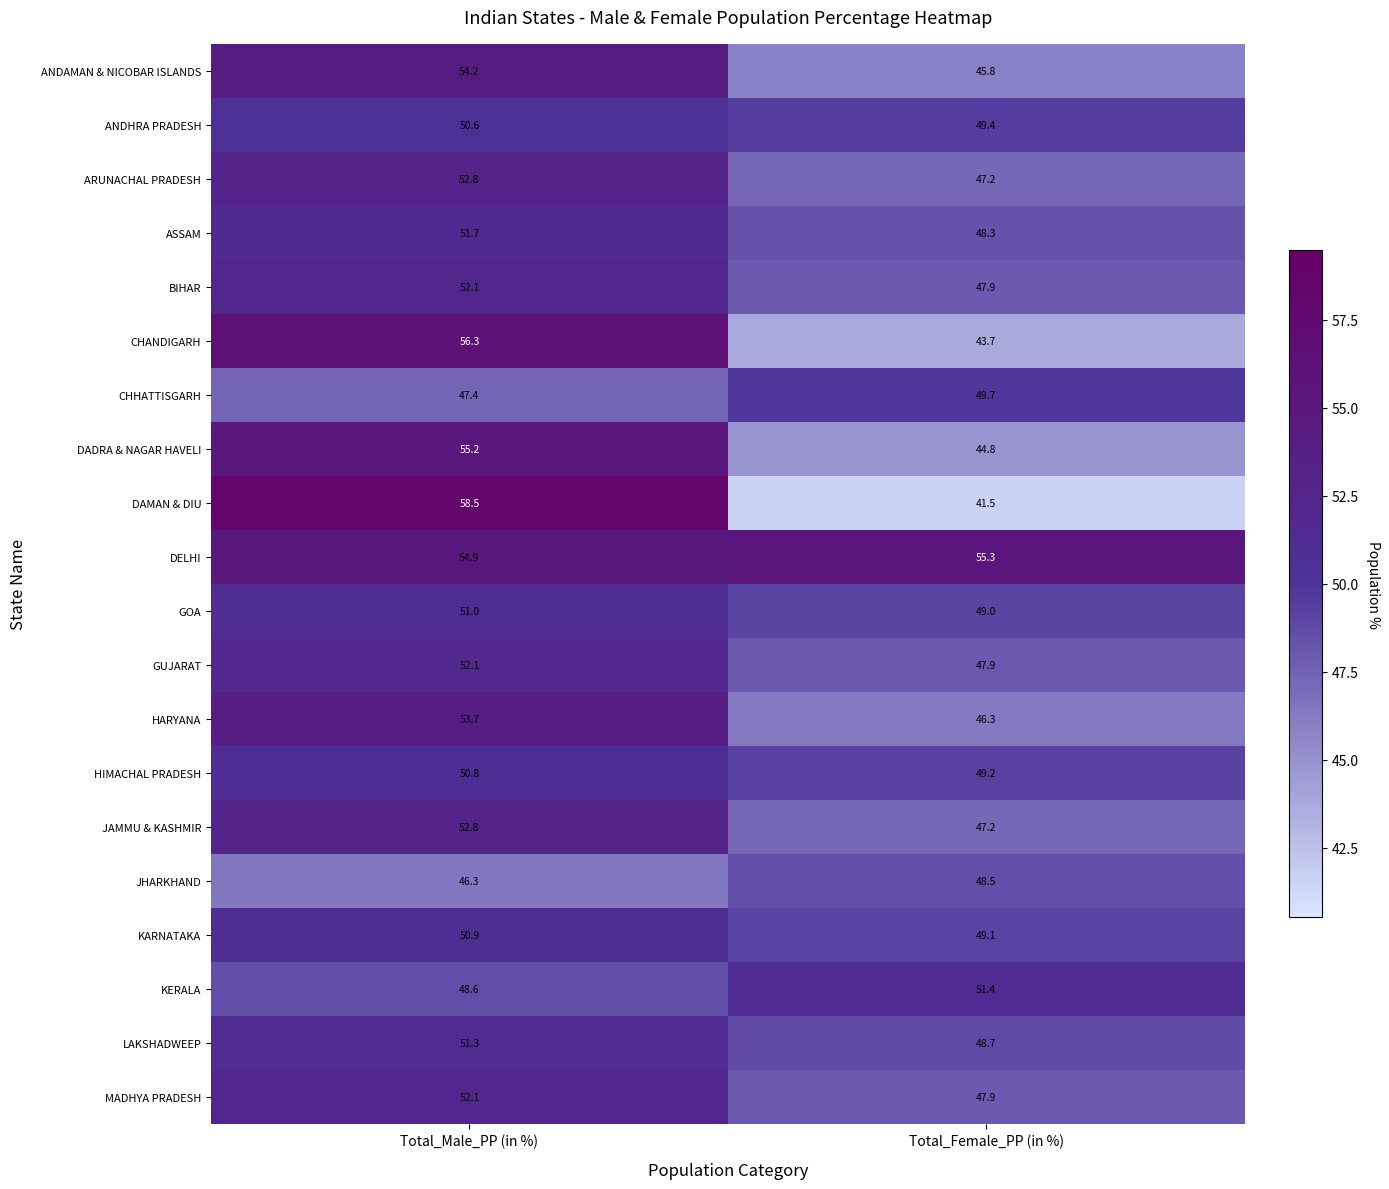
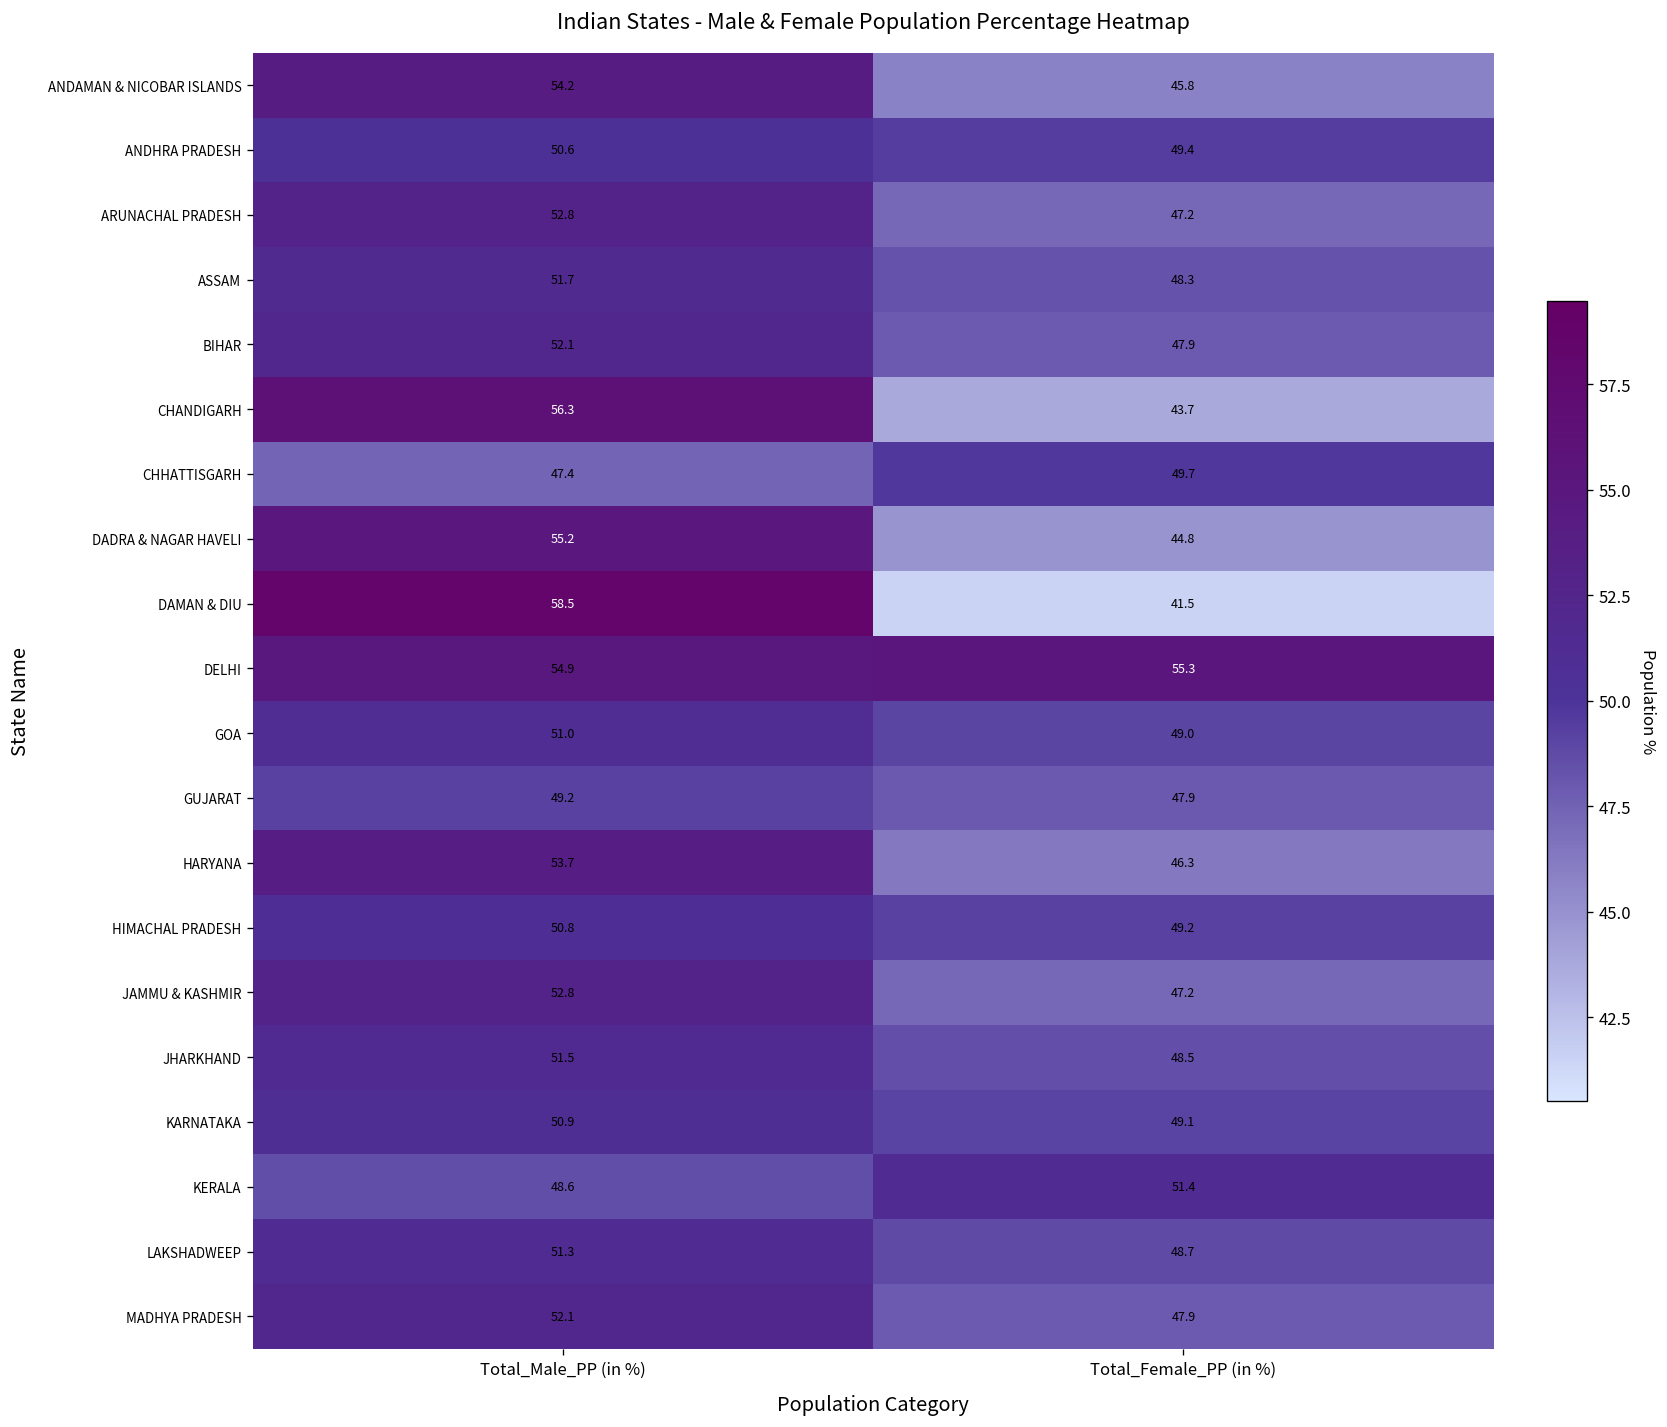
  {
    "ANDAMAN & NICOBAR ISLANDS": {
      "Total_Male_PP (in %)": 54.2,
      "Total_Female_PP (in %)": 45.8
    },
    "ANDHRA PRADESH": {
      "Total_Male_PP (in %)": 50.6,
      "Total_Female_PP (in %)": 49.4
    },
    "ARUNACHAL PRADESH": {
      "Total_Male_PP (in %)": 52.8,
      "Total_Female_PP (in %)": 47.2
    },
    "ASSAM": {
      "Total_Male_PP (in %)": 51.7,
      "Total_Female_PP (in %)": 48.3
    },
    "BIHAR": {
      "Total_Male_PP (in %)": 52.1,
      "Total_Female_PP (in %)": 47.9
    },
    "CHANDIGARH": {
      "Total_Male_PP (in %)": 56.3,
      "Total_Female_PP (in %)": 43.7
    },
    "CHHATTISGARH": {
      "Total_Male_PP (in %)": 47.4,
      "Total_Female_PP (in %)": 49.7
    },
    "DADRA & NAGAR HAVELI": {
      "Total_Male_PP (in %)": 55.2,
      "Total_Female_PP (in %)": 44.8
    },
    "DAMAN & DIU": {
      "Total_Male_PP (in %)": 58.5,
      "Total_Female_PP (in %)": 41.5
    },
    "DELHI": {
      "Total_Male_PP (in %)": 54.9,
      "Total_Female_PP (in %)": 55.3
    },
    "GOA": {
      "Total_Male_PP (in %)": 51.0,
      "Total_Female_PP (in %)": 49.0
    },
    "GUJARAT": {
-     "Total_Male_PP (in %)": 52.1,
+     "Total_Male_PP (in %)": 49.2,
      "Total_Female_PP (in %)": 47.9
    },
    "HARYANA": {
      "Total_Male_PP (in %)": 53.7,
      "Total_Female_PP (in %)": 46.3
    },
    "HIMACHAL PRADESH": {
      "Total_Male_PP (in %)": 50.8,
      "Total_Female_PP (in %)": 49.2
    },
    "JAMMU & KASHMIR": {
      "Total_Male_PP (in %)": 52.8,
      "Total_Female_PP (in %)": 47.2
    },
    "JHARKHAND": {
-     "Total_Male_PP (in %)": 46.3,
+     "Total_Male_PP (in %)": 51.5,
      "Total_Female_PP (in %)": 48.5
    },
    "KARNATAKA": {
      "Total_Male_PP (in %)": 50.9,
      "Total_Female_PP (in %)": 49.1
    },
    "KERALA": {
      "Total_Male_PP (in %)": 48.6,
      "Total_Female_PP (in %)": 51.4
    },
    "LAKSHADWEEP": {
      "Total_Male_PP (in %)": 51.3,
      "Total_Female_PP (in %)": 48.7
    },
    "MADHYA PRADESH": {
      "Total_Male_PP (in %)": 52.1,
      "Total_Female_PP (in %)": 47.9
    }
  }
